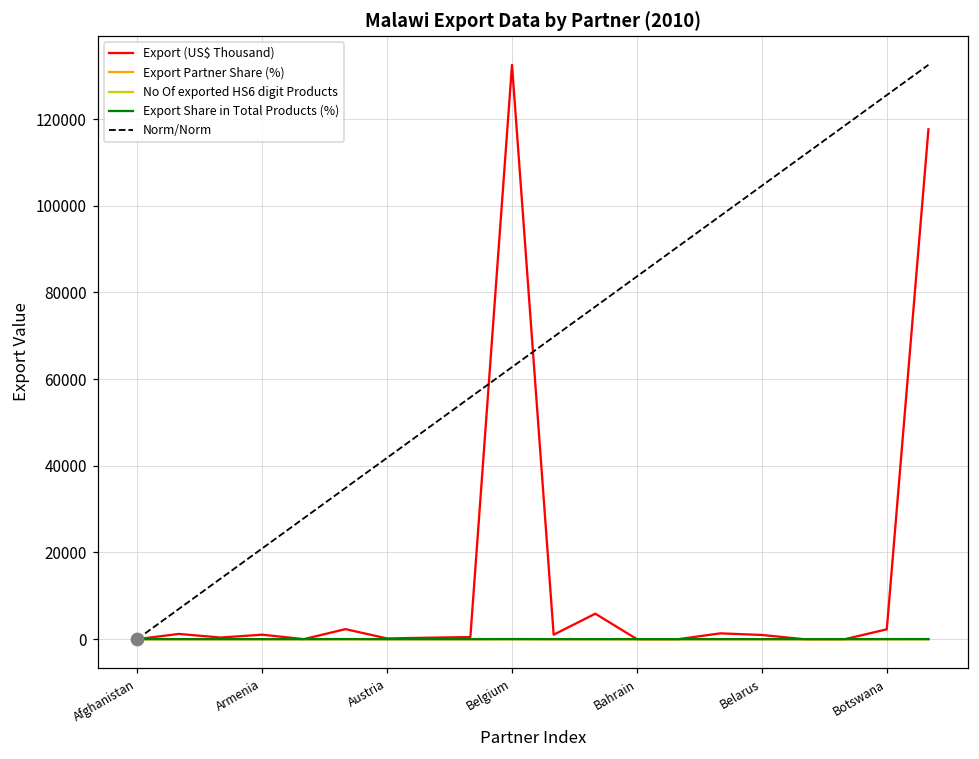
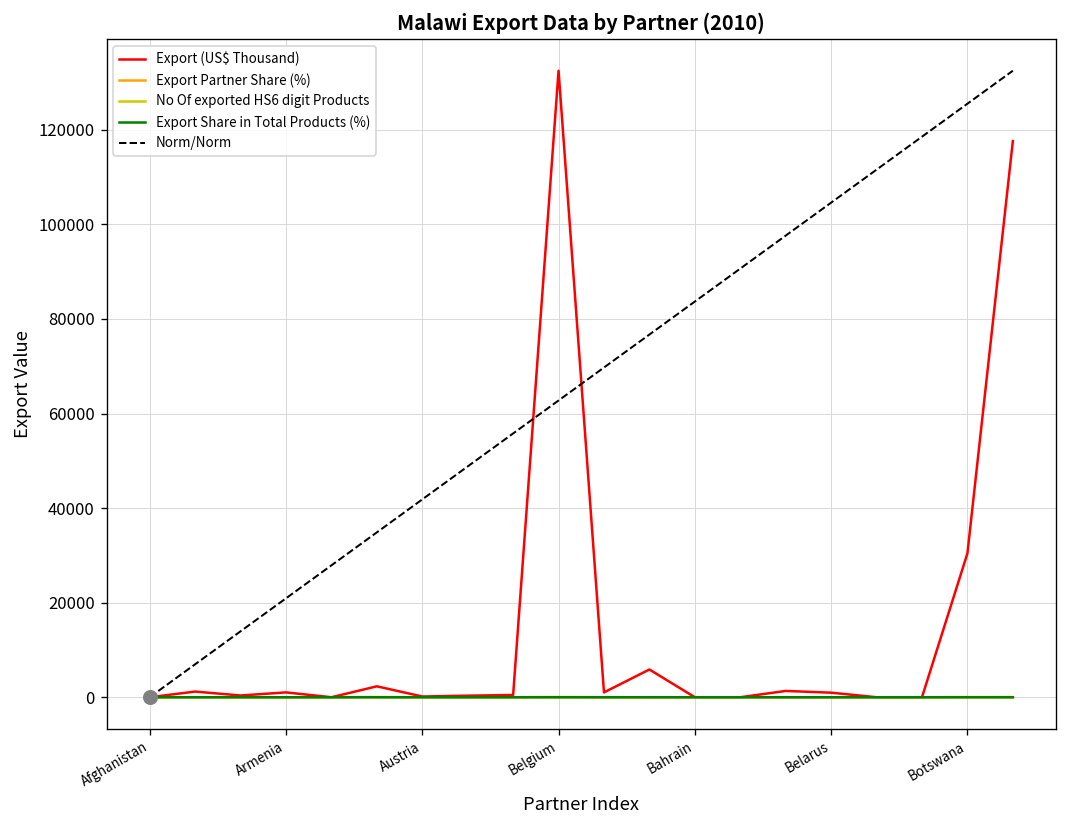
  {
    "Export (US$ Thousand)": {
      "Armenia": 1000,
      "Belgium": 132000,
      "Belarus": 1000,
-     "Botswana": 2000
+     "Botswana": 30000
    },
    "Export Share in Total Products (%)": {
      "Armenia": 0,
      "Belgium": 0,
      "Belarus": 0,
      "Botswana": 0
    },
    "Norm/Norm": {
      "Armenia": 21000,
      "Austria": 42000,
      "Belgium": 63000,
      "Bahrain": 84000,
      "Belarus": 105000,
      "Botswana": 126000
    }
  }
